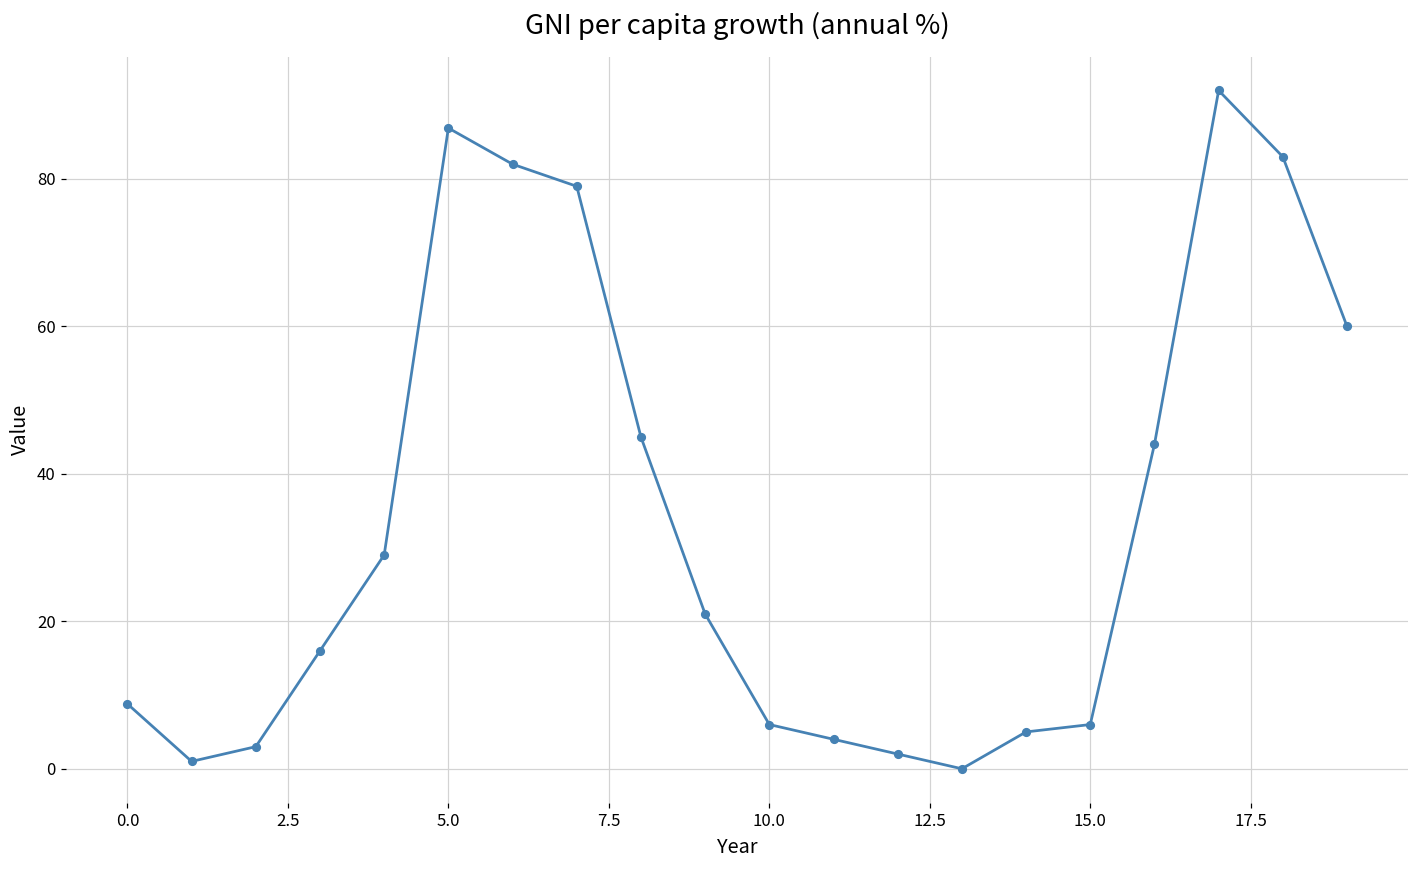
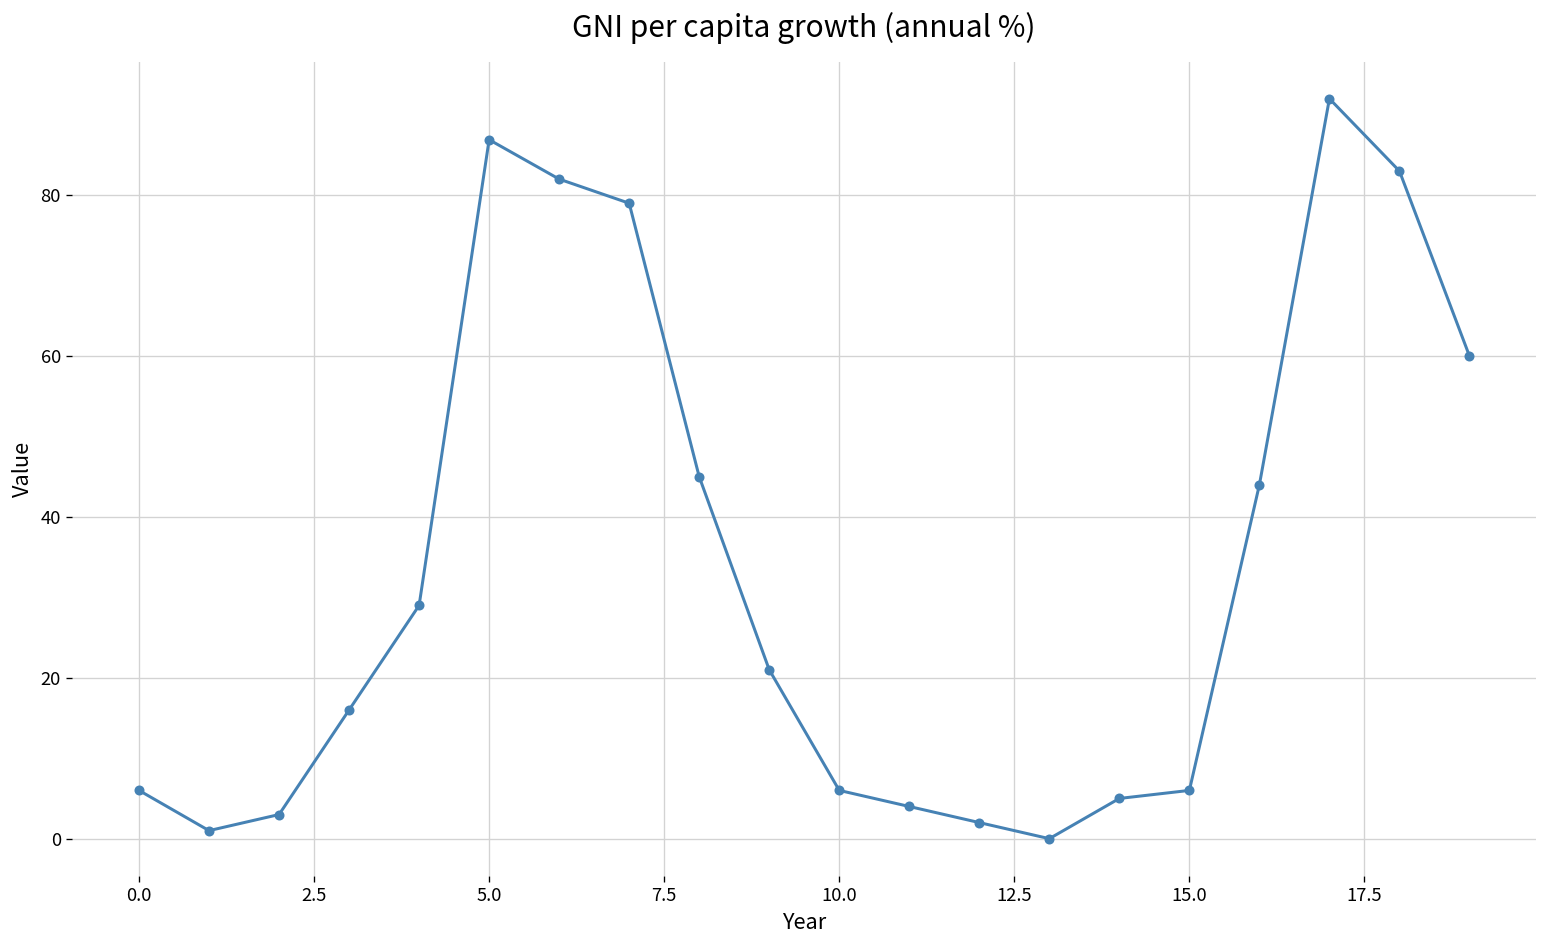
  {
-   "0.0": 9,
+   "0.0": 6,
    "5.0": 87,
    "10.0": 6,
    "15.0": 6
  }
